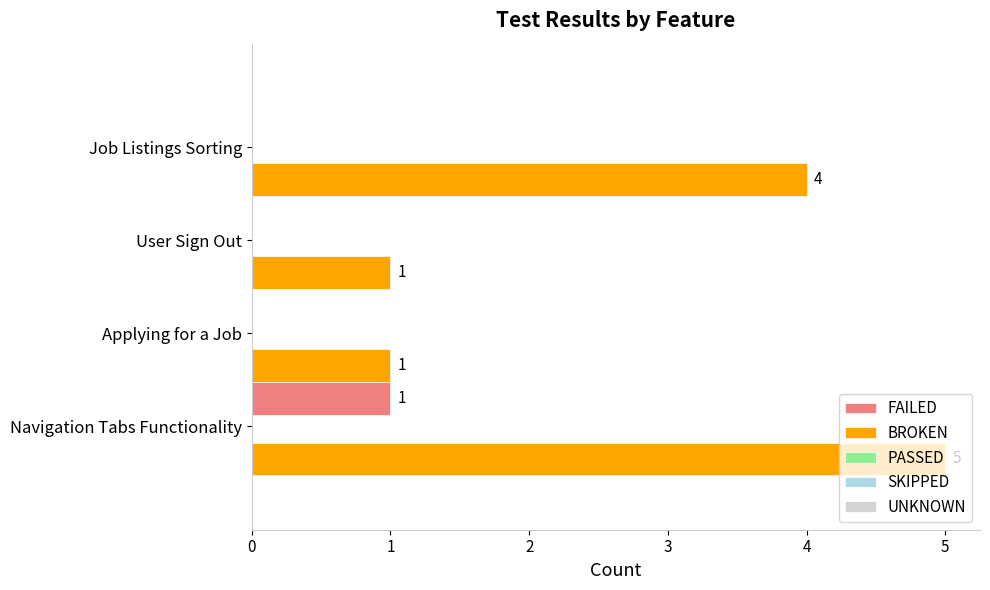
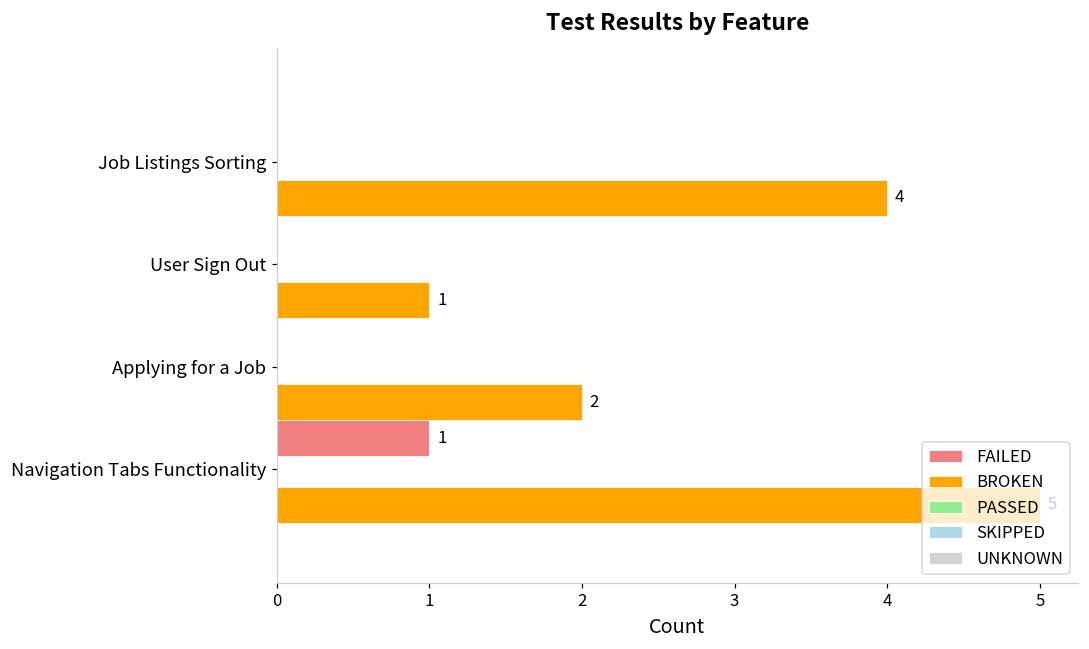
  {
    "BROKEN": {
      "Job Listings Sorting": 4,
      "User Sign Out": 1,
-     "Applying for a Job": 1
+     "Applying for a Job": 2
    },
    "PASSED": {
      "Job Listings Sorting": 0.00,
      "User Sign Out": 0.00,
      "Applying for a Job": 0.00,
      "Navigation Tabs Functionality": 0.00
    }
  }
